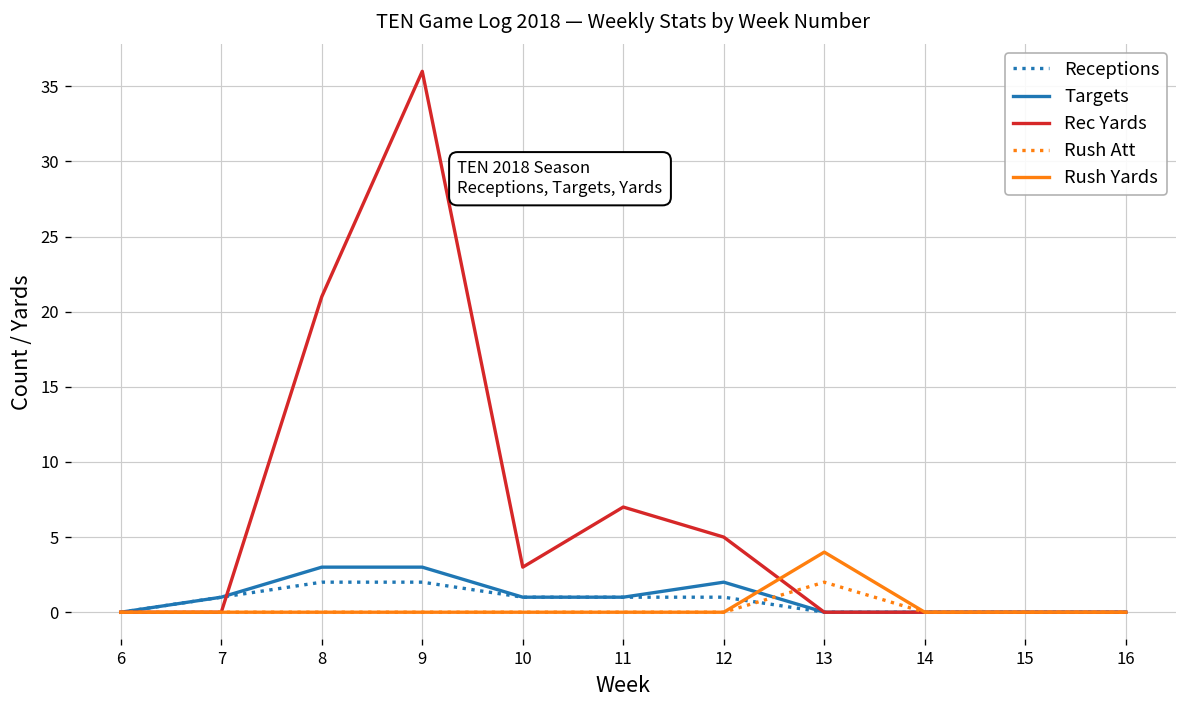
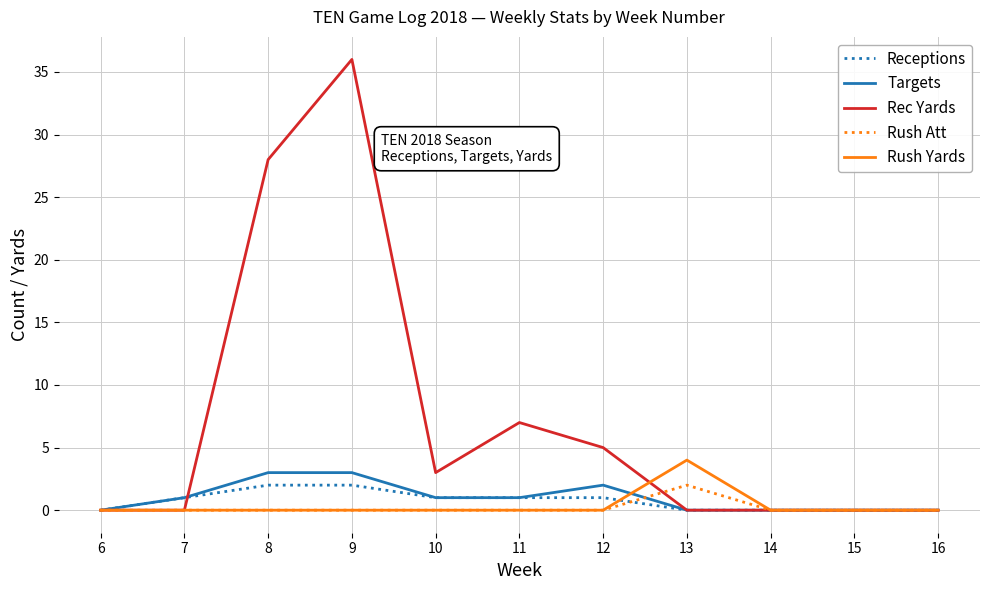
  {
    "Rec Yards": {
-     "8": 21,
+     "8": 28,
      "9": 36,
      "10": 3,
      "11": 7,
      "12": 5
    }
  }
